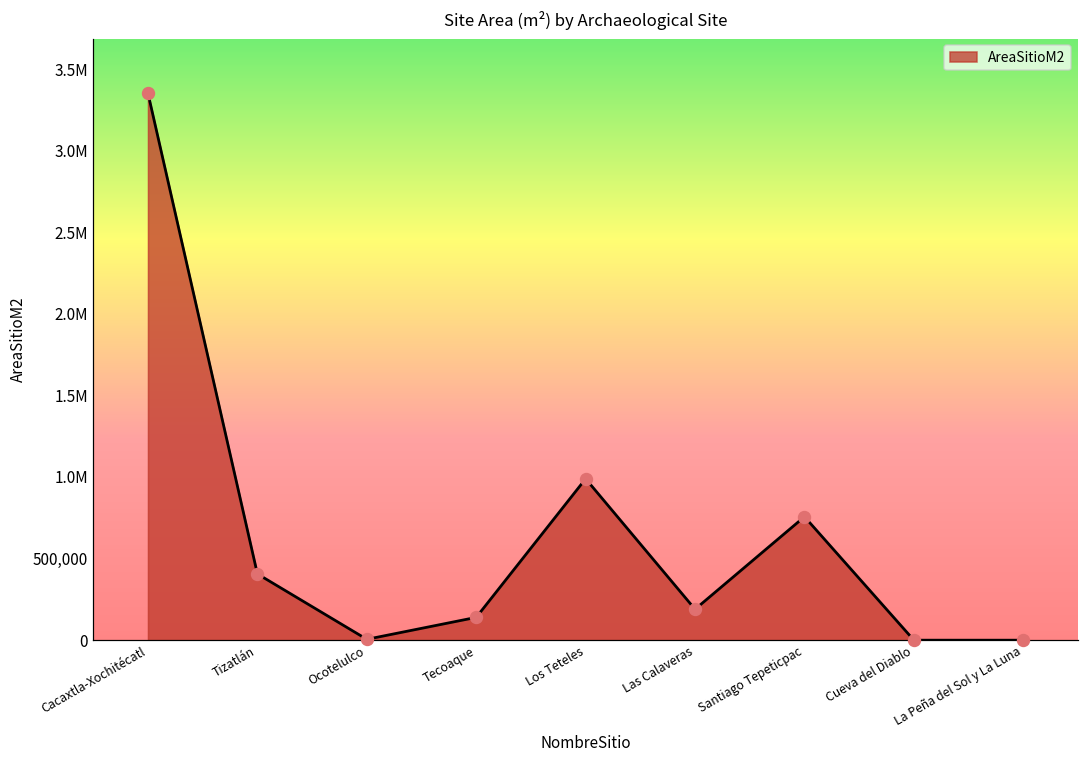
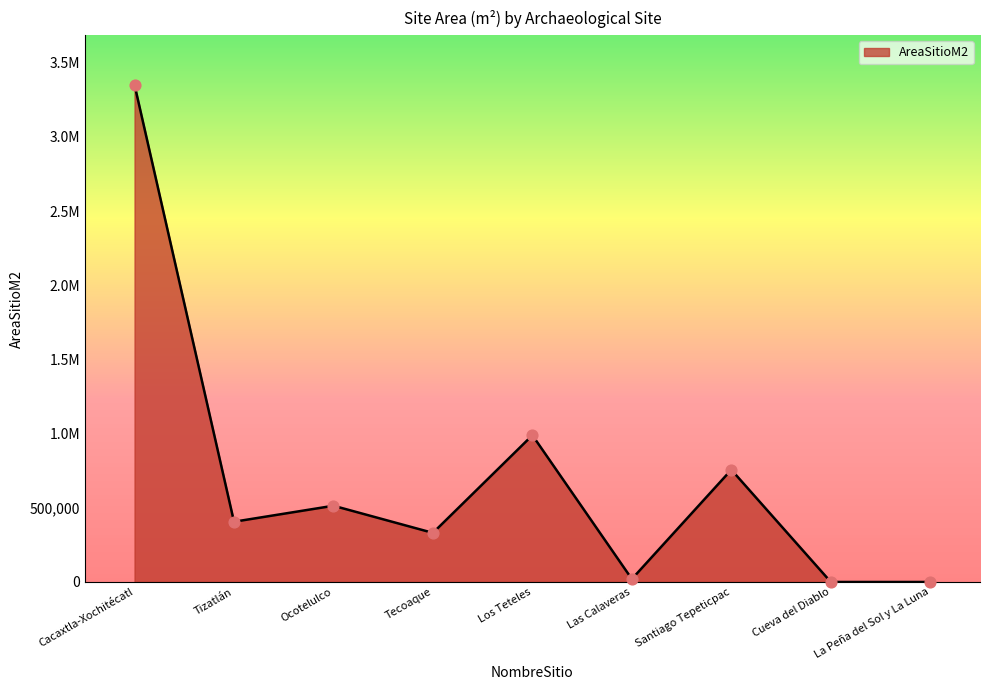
  {
    "Cacaxtla-Xochitécatl": "3,350,000",
    "Tizatlán": "410,000",
-   "Ocotelulco": "10,000",
-   "Tecoaque": "140,000",
+   "Ocotelulco": "510,000",
+   "Tecoaque": "330,000",
    "Los Teteles": "990,000",
-   "Las Calaveras": "190,000",
+   "Las Calaveras": "20,000",
    "Santiago Tepeticpac": "760,000",
    "Cueva del Diablo": "0",
    "La Peña del Sol y La Luna": "0"
  }
